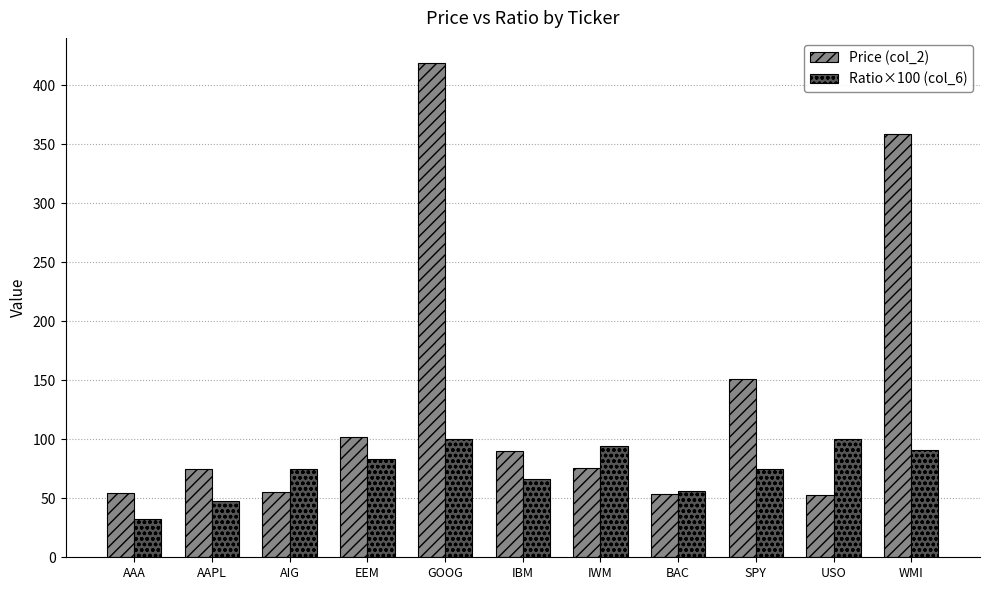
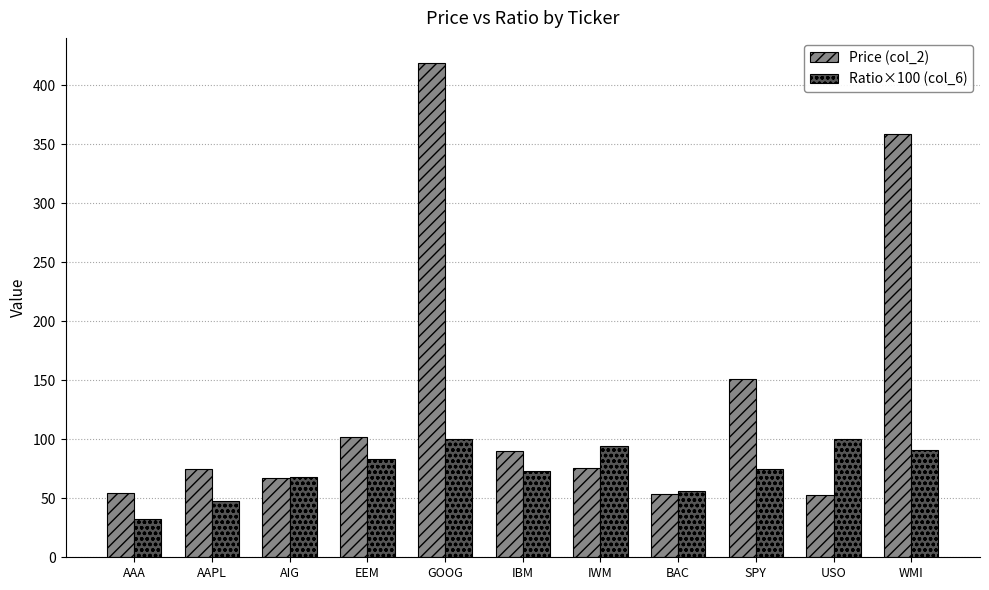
  {
    "Price (col_2)": {
      "AAA": 54,
      "AAPL": 75,
-     "AIG": 55,
+     "AIG": 67,
      "EEM": 102,
      "GOOG": 419,
      "IBM": 90,
      "IWM": 76,
      "BAC": 54,
      "SPY": 151,
      "USO": 53,
      "WMI": 359
    },
    "Ratio×100 (col_6)": {
      "AAA": 32,
      "AAPL": 47,
-     "AIG": 75,
+     "AIG": 68,
      "EEM": 84,
      "GOOG": 100,
-     "IBM": 66,
+     "IBM": 73,
      "IWM": 95,
      "BAC": 56,
      "SPY": 75,
      "USO": 100,
      "WMI": 91
    }
  }
